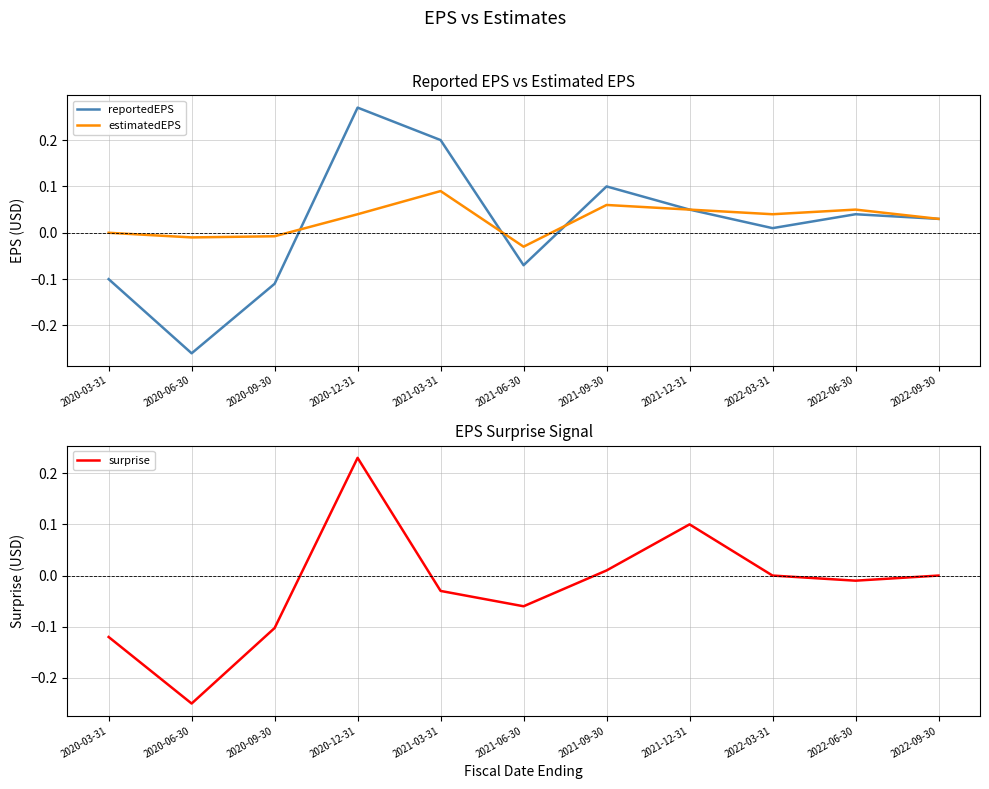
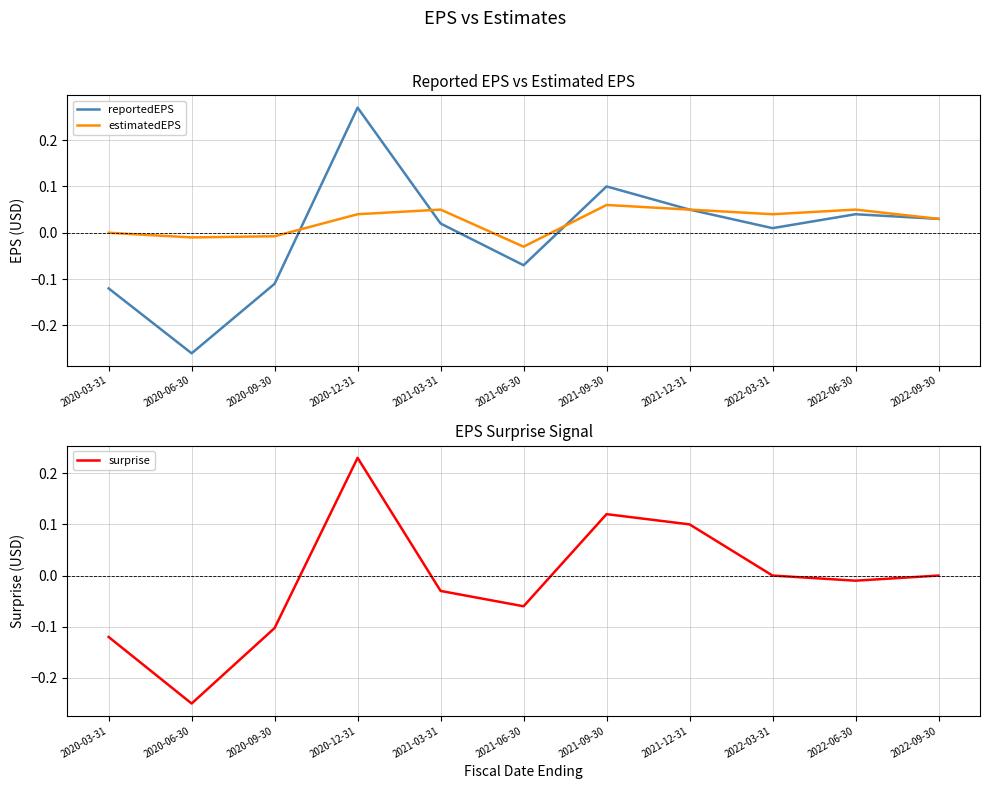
  {
    "Reported EPS vs Estimated EPS": {
      "reportedEPS": {
-       "2020-03-31": -0.10,
+       "2020-03-31": -0.12,
        "2020-06-30": -0.26,
        "2020-09-30": -0.11,
        "2020-12-31": 0.27,
-       "2021-03-31": 0.20,
+       "2021-03-31": 0.02,
        "2021-06-30": -0.07,
        "2021-09-30": 0.10,
        "2022-03-31": 0.01,
        "2022-06-30": 0.04
      },
      "estimatedEPS": {
        "2020-03-31": 0.00,
        "2020-06-30": -0.01,
        "2020-09-30": -0.01,
        "2020-12-31": 0.04,
-       "2021-03-31": 0.09,
+       "2021-03-31": 0.05,
        "2021-06-30": -0.03,
        "2021-09-30": 0.06,
        "2022-03-31": 0.04,
        "2022-06-30": 0.05
      }
    },
    "EPS Surprise Signal": {
      "2020-03-31": -0.12,
      "2020-06-30": -0.25,
      "2020-09-30": -0.10,
      "2020-12-31": 0.23,
      "2021-03-31": -0.03,
      "2021-06-30": -0.06,
-     "2021-09-30": 0.01,
+     "2021-09-30": 0.12,
      "2021-12-31": 0.10,
      "2022-03-31": 0.00,
      "2022-06-30": -0.01,
      "2022-09-30": 0.00
    }
  }
